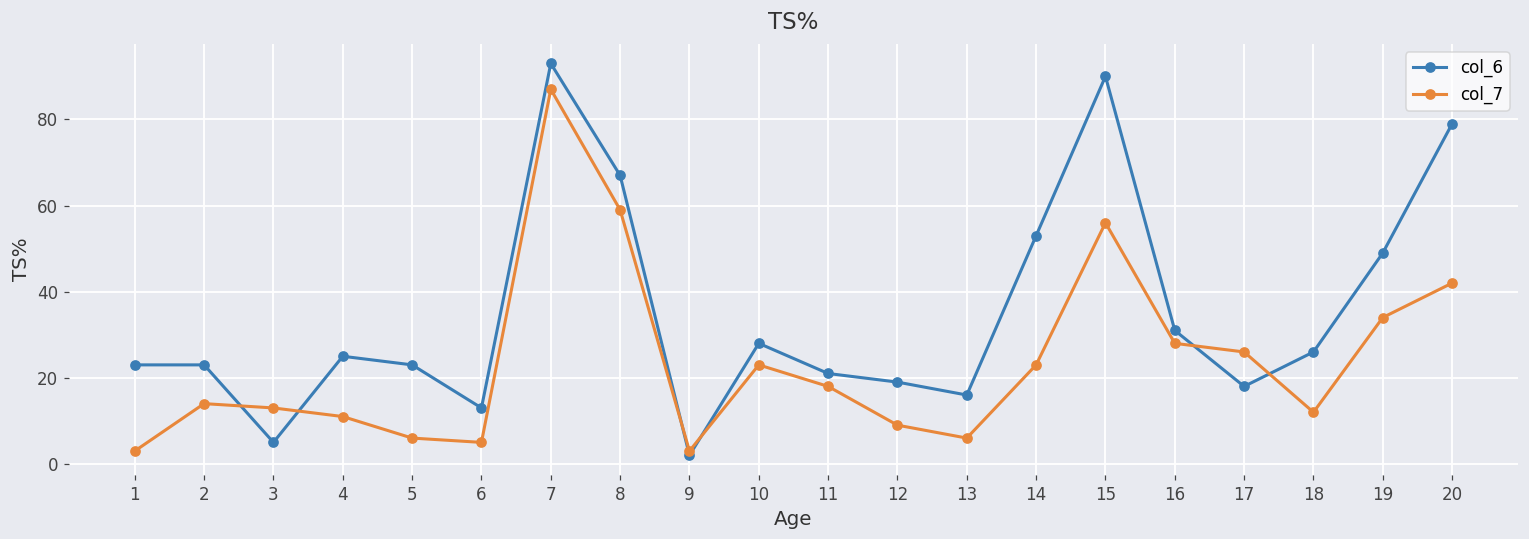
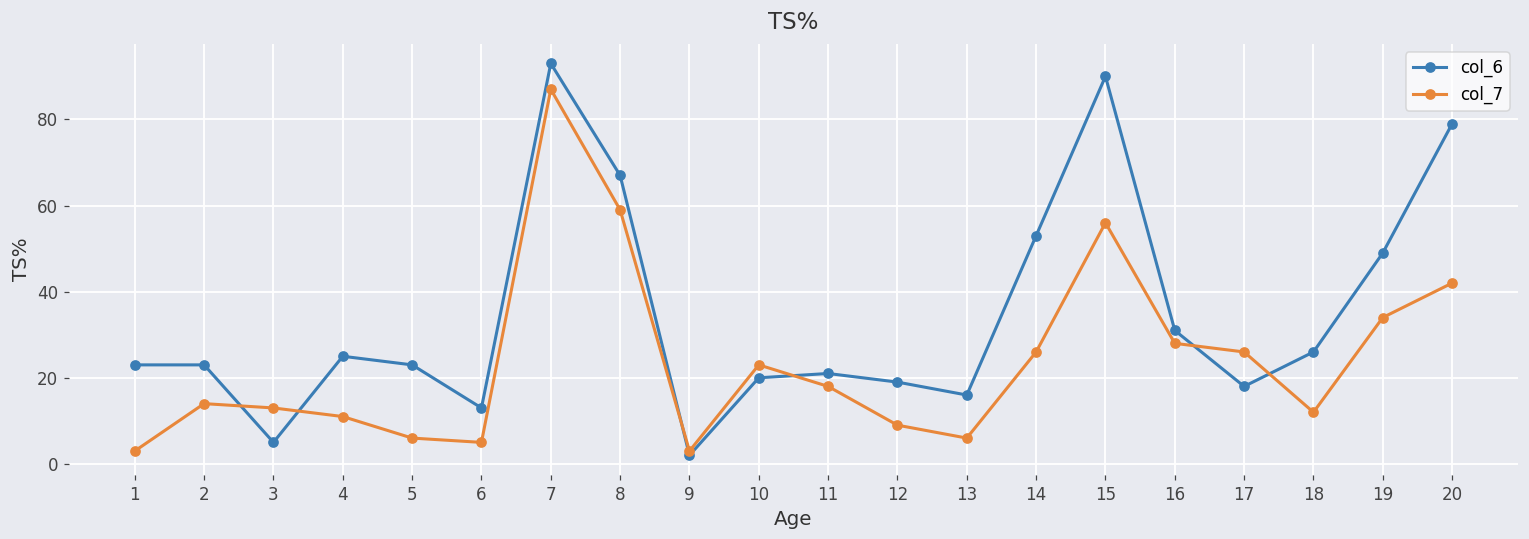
  {
    "col_6": {
      "1": 23,
      "2": 23,
      "3": 5,
      "4": 25,
      "5": 23,
      "6": 13,
      "7": 93,
      "8": 67,
      "9": 2,
-     "10": 28,
+     "10": 20,
      "11": 21,
      "12": 19,
      "13": 16,
      "14": 53,
      "15": 90,
      "16": 31,
      "17": 18,
      "18": 26,
      "19": 49,
      "20": 79
    },
    "col_7": {
      "1": 3,
      "2": 14,
      "3": 13,
      "4": 11,
      "5": 6,
      "6": 5,
      "7": 87,
      "8": 59,
      "9": 3,
      "10": 23,
      "11": 18,
      "12": 9,
      "13": 6,
-     "14": 23,
+     "14": 26,
      "15": 56,
      "16": 28,
      "17": 26,
      "18": 12,
      "19": 34,
      "20": 42
    }
  }
